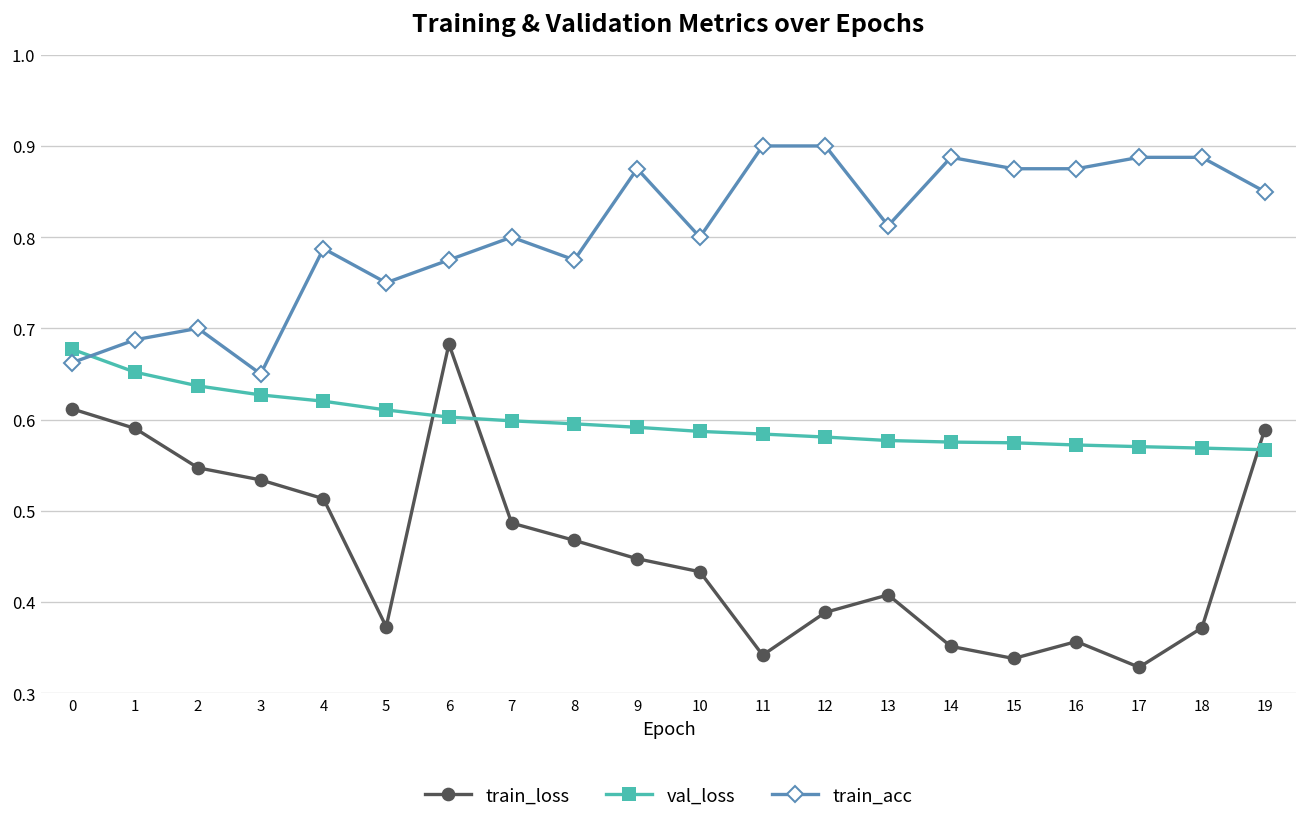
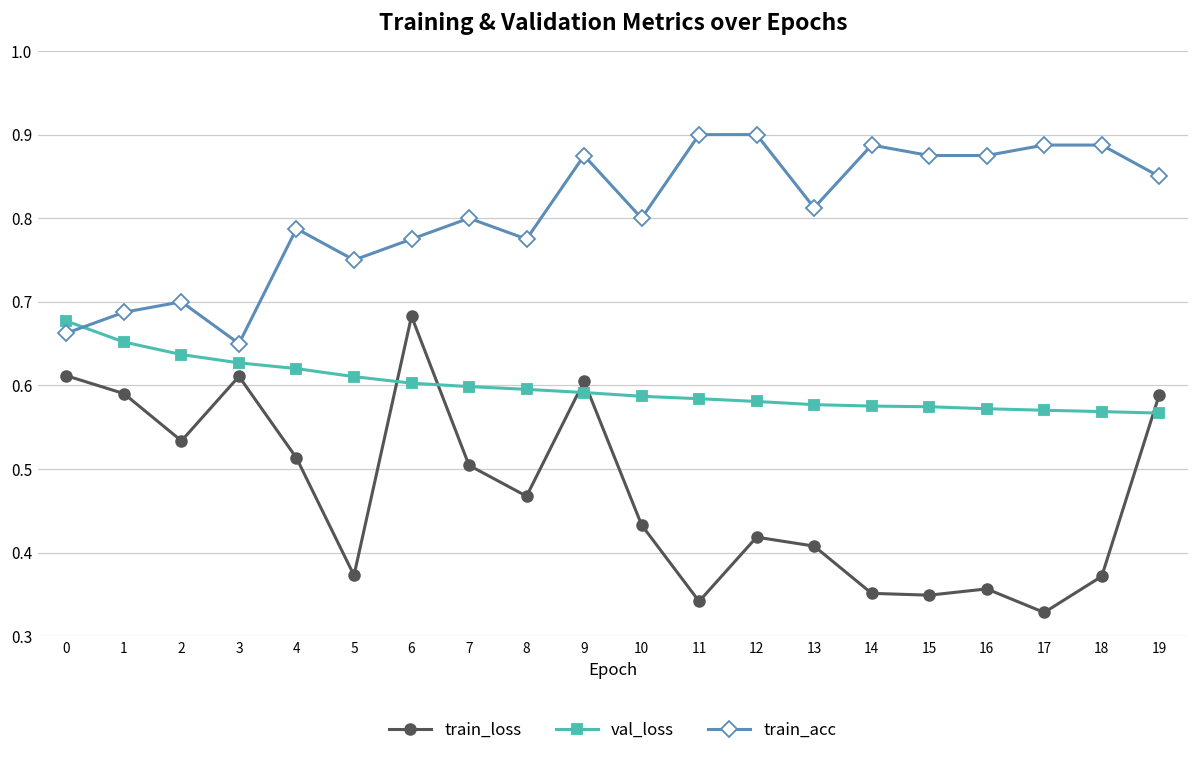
  {
    "train_loss": {
      "0": 0.61,
      "1": 0.59,
-     "2": 0.55,
-     "3": 0.53,
+     "2": 0.53,
+     "3": 0.61,
      "4": 0.51,
      "5": 0.37,
      "6": 0.68,
-     "7": 0.49,
+     "7": 0.50,
      "8": 0.47,
-     "9": 0.45,
+     "9": 0.61,
      "10": 0.43,
      "11": 0.34,
-     "12": 0.39,
+     "12": 0.42,
      "13": 0.41,
      "14": 0.35,
-     "15": 0.34,
+     "15": 0.35,
      "16": 0.36,
      "17": 0.33,
      "18": 0.37,
      "19": 0.59
    }
  }
